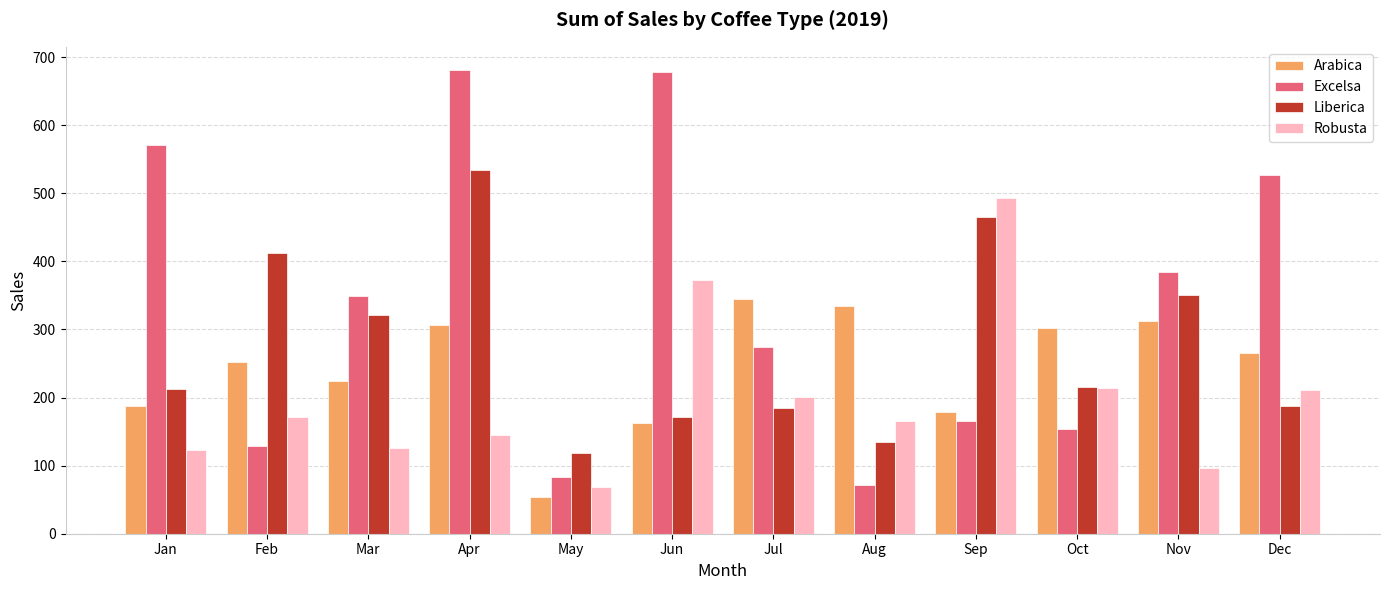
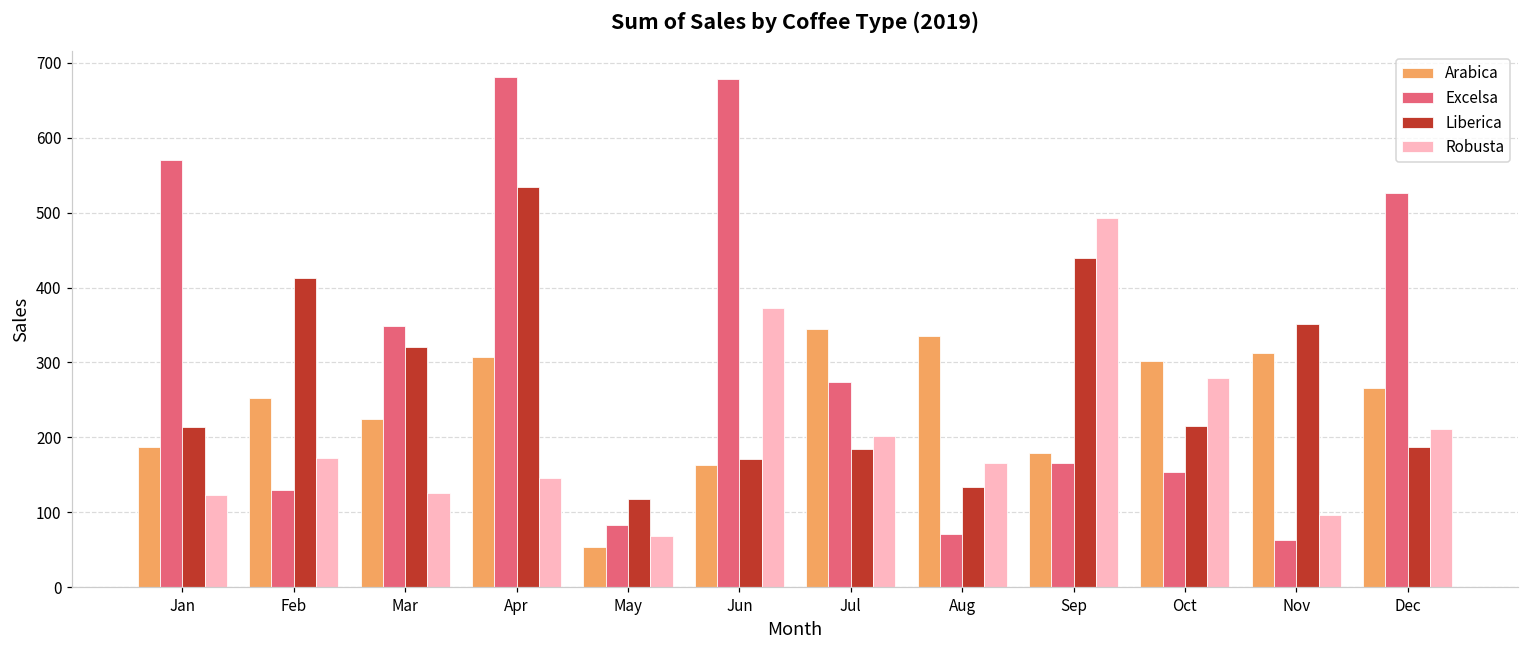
  {
    "Arabica": {
      "Jan": 190,
      "Feb": 250,
      "Mar": 220,
      "Apr": 310,
      "May": 50,
      "Jun": 160,
      "Jul": 350,
      "Aug": 330,
      "Sep": 180,
      "Oct": 300,
      "Nov": 310,
      "Dec": 270
    },
    "Excelsa": {
      "Jan": 570,
      "Feb": 130,
      "Mar": 350,
      "Apr": 680,
      "May": 80,
      "Jun": 680,
      "Jul": 270,
      "Aug": 70,
      "Sep": 170,
      "Oct": 150,
-     "Nov": 390,
+     "Nov": 60,
      "Dec": 530
    },
    "Liberica": {
      "Jan": 210,
      "Feb": 410,
      "Mar": 320,
      "Apr": 530,
      "May": 120,
      "Jun": 170,
      "Jul": 180,
      "Aug": 130,
-     "Sep": 470,
+     "Sep": 440,
      "Oct": 220,
      "Nov": 350,
      "Dec": 190
    },
    "Robusta": {
      "Jan": 120,
      "Feb": 170,
      "Mar": 130,
      "Apr": 150,
      "May": 70,
      "Jun": 370,
      "Jul": 200,
      "Aug": 170,
      "Sep": 490,
-     "Oct": 210,
+     "Oct": 280,
      "Nov": 100,
      "Dec": 210
    }
  }
